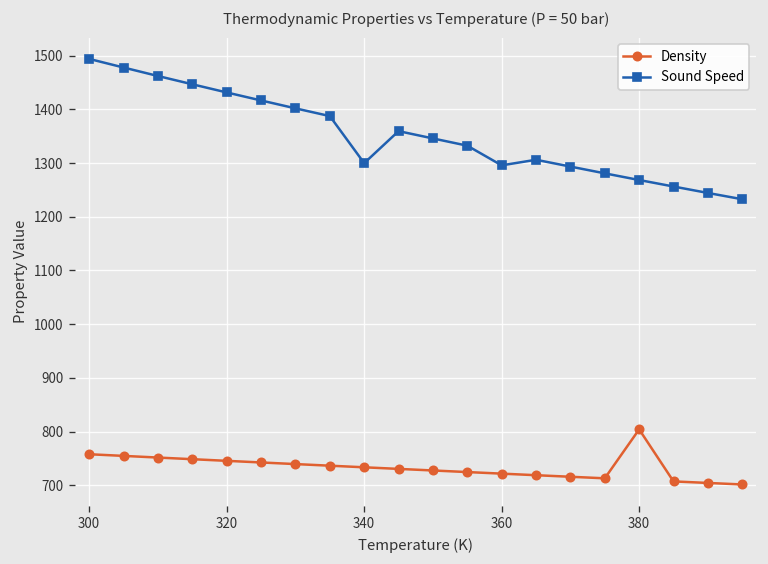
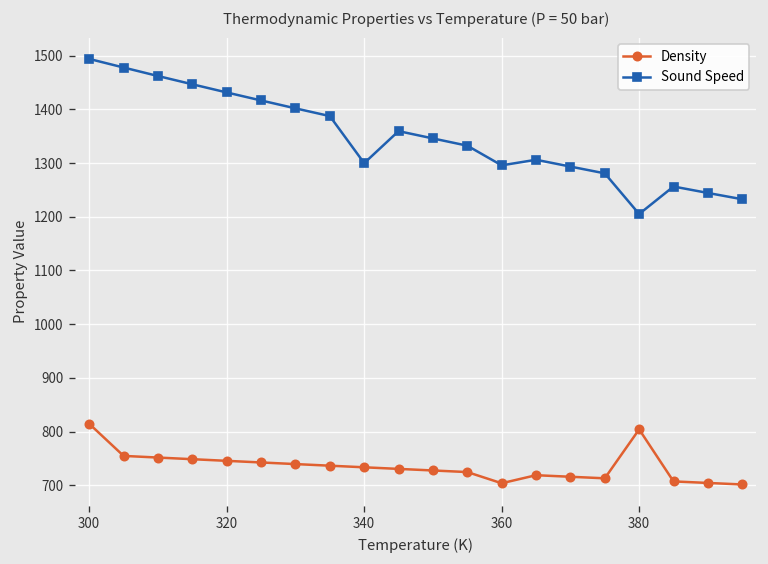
  {
    "Density": {
-     "300": 760,
+     "300": 810,
      "320": 750,
      "340": 730,
-     "360": 720,
+     "360": 700,
      "380": 800
    },
    "Sound Speed": {
      "300": 1490,
      "320": 1430,
      "340": 1300,
      "360": 1300,
-     "380": 1270
+     "380": 1210
    }
  }
